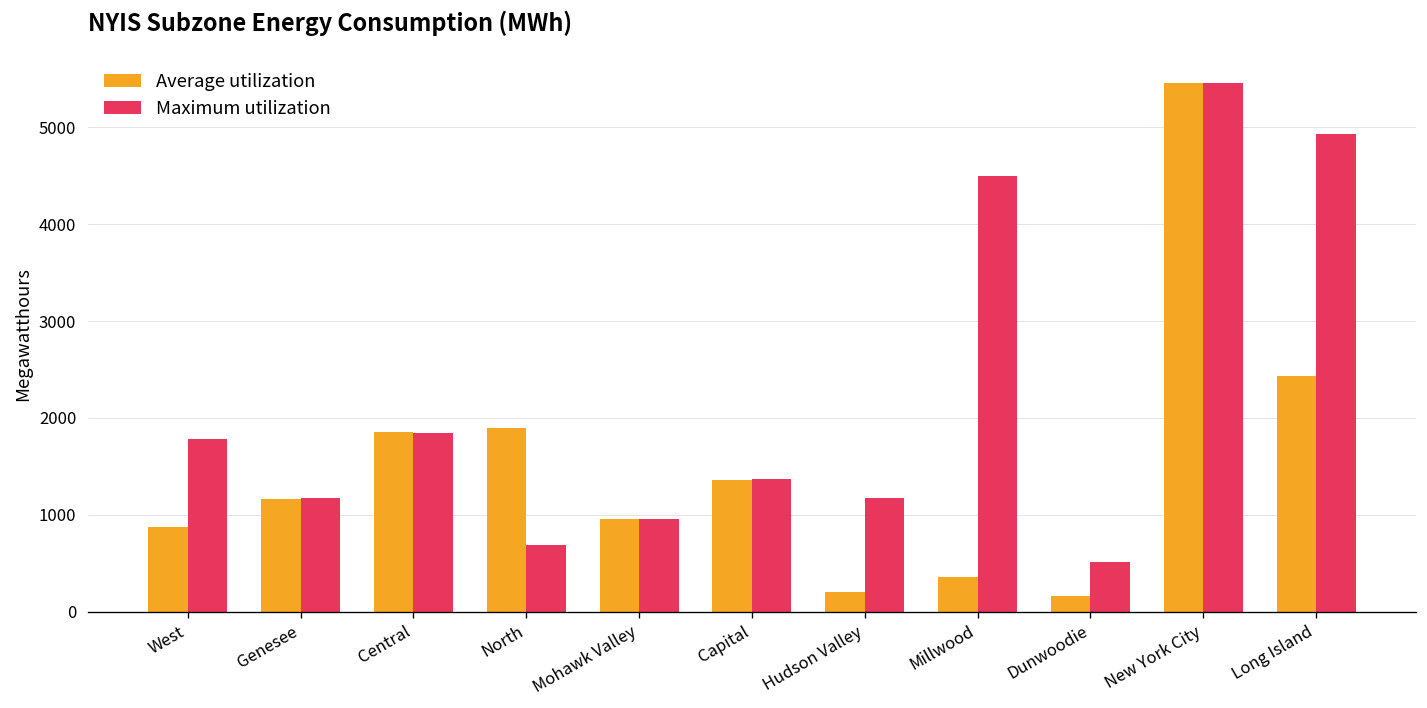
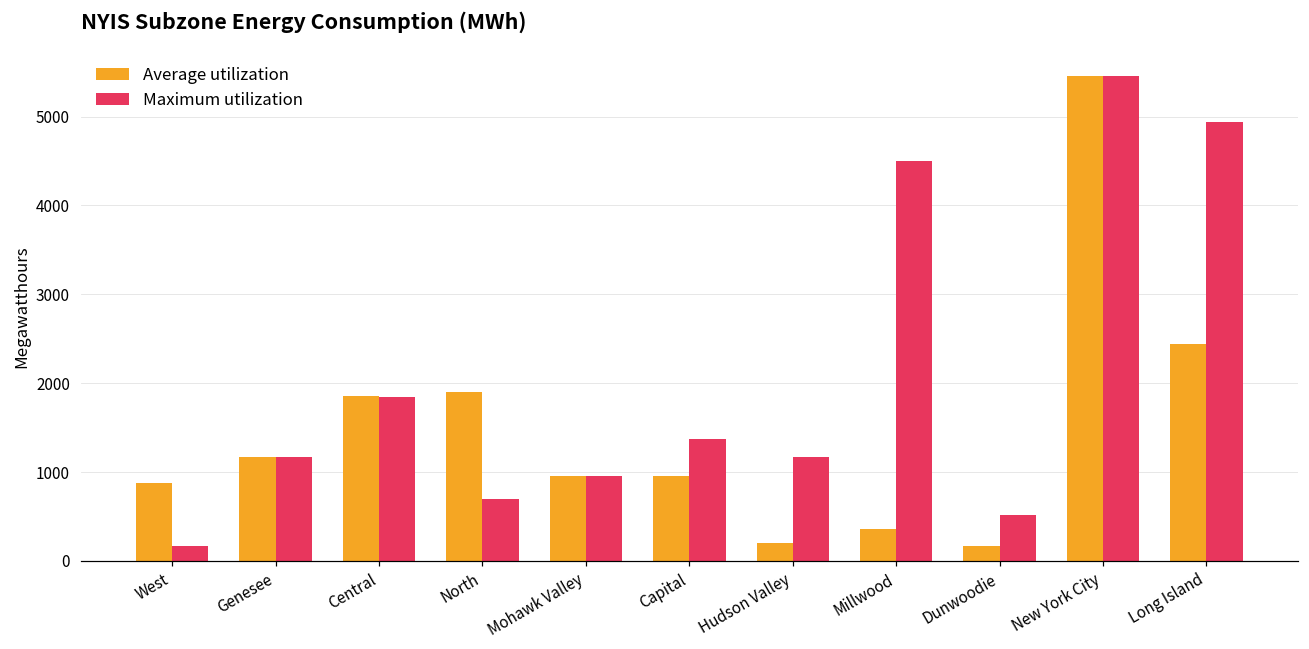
  {
    "Average utilization": {
      "West": 900,
      "Genesee": 1200,
      "Central": 1900,
      "North": 1900,
      "Mohawk Valley": 1000,
-     "Capital": 1400,
+     "Capital": 1000,
      "Hudson Valley": 200,
      "Millwood": 400,
      "Dunwoodie": 200,
      "New York City": 5500,
      "Long Island": 2400
    },
    "Maximum utilization": {
-     "West": 1800,
+     "West": 200,
      "Genesee": 1200,
      "Central": 1800,
      "North": 700,
      "Mohawk Valley": 1000,
      "Capital": 1400,
      "Hudson Valley": 1200,
      "Millwood": 4500,
      "Dunwoodie": 500,
      "New York City": 5500,
      "Long Island": 4900
    }
  }
